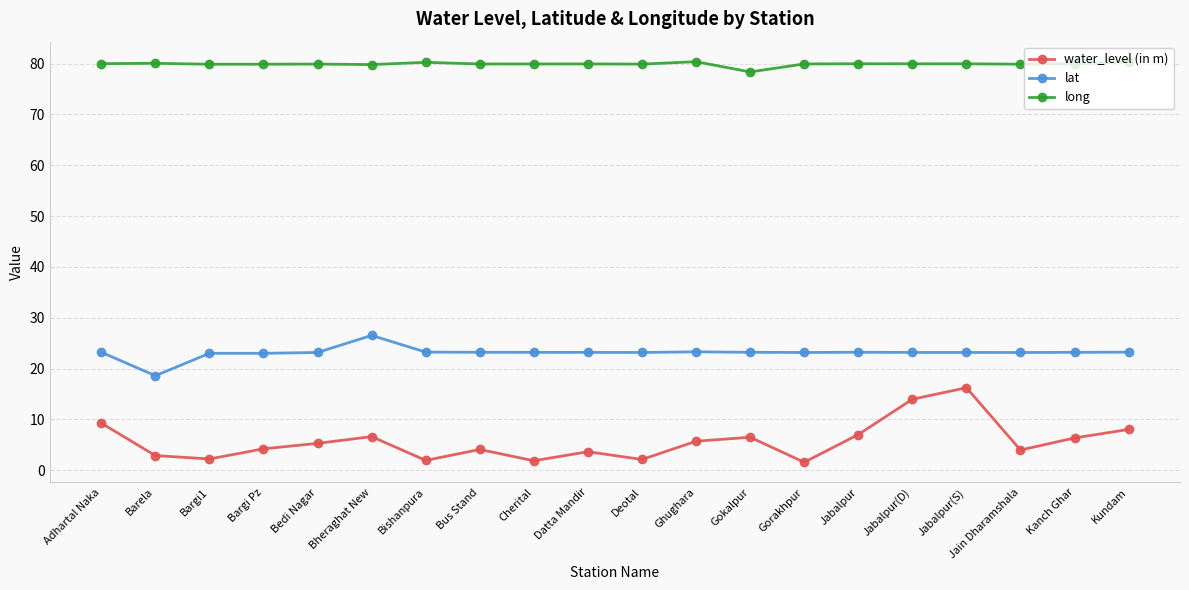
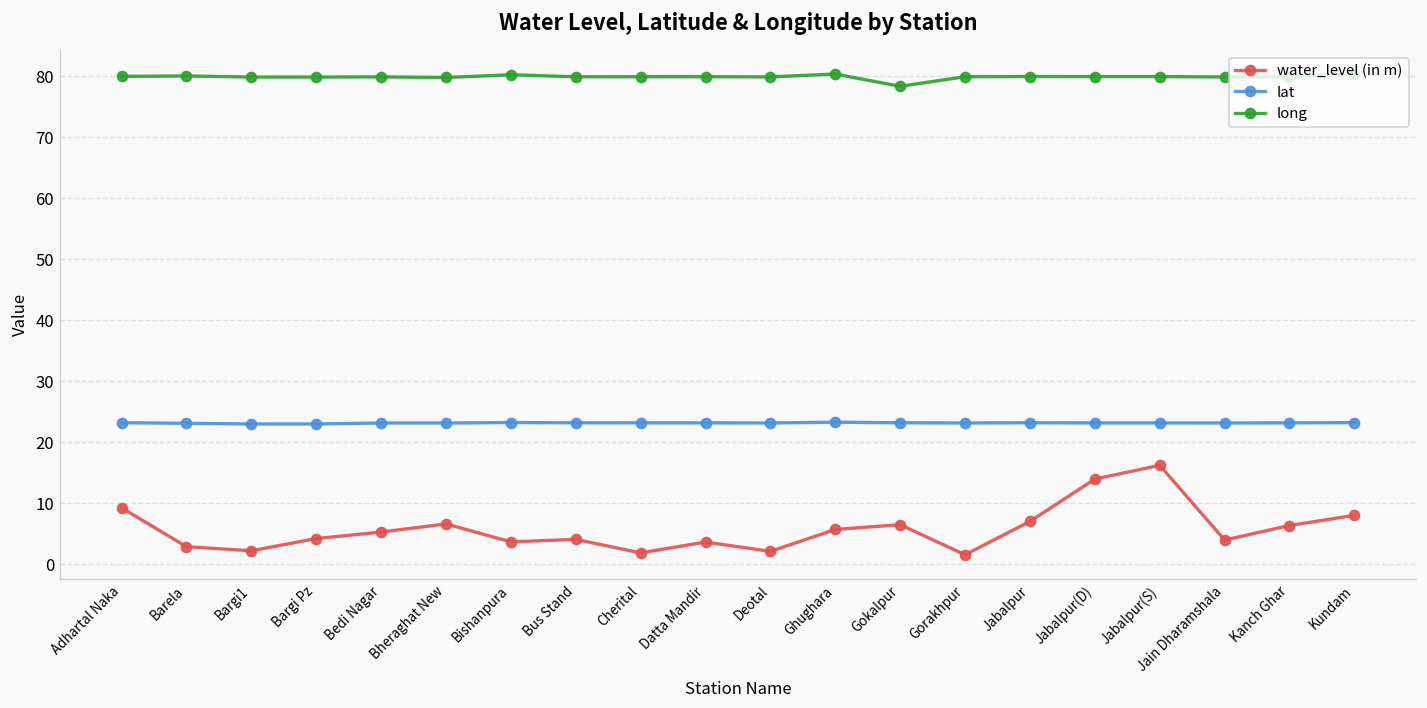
  {
    "water_level (in m)": {
      "Adhartal Naka": 9,
      "Barela": 3,
      "Bargi1": 2,
      "Bargi Pz": 4,
      "Bedi Nagar": 5,
      "Bheraghat New": 7,
-     "Bishanpura": 2,
+     "Bishanpura": 4,
      "Bus Stand": 4,
      "Cherital": 2,
      "Datta Mandir": 4,
      "Deotal": 2,
      "Ghughara": 6,
      "Gokalpur": 6,
      "Gorakhpur": 2,
      "Jabalpur": 7,
      "Jabalpur(D)": 14,
      "Jabalpur(S)": 16,
      "Jain Dharamshala": 4,
      "Kanch Ghar": 6,
      "Kundam": 8
    },
    "lat": {
      "Adhartal Naka": 23,
-     "Barela": 19,
+     "Barela": 23,
      "Bargi1": 23,
      "Bargi Pz": 23,
      "Bedi Nagar": 23,
-     "Bheraghat New": 27,
+     "Bheraghat New": 23,
      "Bishanpura": 23,
      "Bus Stand": 23,
      "Cherital": 23,
      "Datta Mandir": 23,
      "Deotal": 23,
      "Ghughara": 23,
      "Gokalpur": 23,
      "Gorakhpur": 23,
      "Jabalpur": 23,
      "Jabalpur(D)": 23,
      "Jabalpur(S)": 23,
      "Jain Dharamshala": 23,
      "Kanch Ghar": 23,
      "Kundam": 23
    },
    "long": {
      "Adhartal Naka": 80,
      "Barela": 80,
      "Bargi1": 80,
      "Bargi Pz": 80,
      "Bedi Nagar": 80,
      "Bheraghat New": 80,
      "Bishanpura": 80,
      "Bus Stand": 80,
      "Cherital": 80,
      "Datta Mandir": 80,
      "Deotal": 80,
      "Ghughara": 80,
      "Gokalpur": 78,
      "Gorakhpur": 80,
      "Jabalpur": 80,
      "Jabalpur(D)": 80,
      "Jabalpur(S)": 80,
      "Jain Dharamshala": 80
    }
  }
